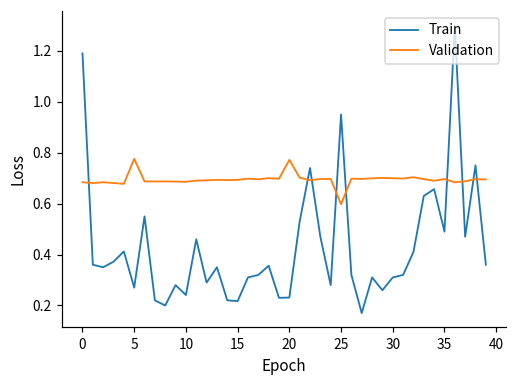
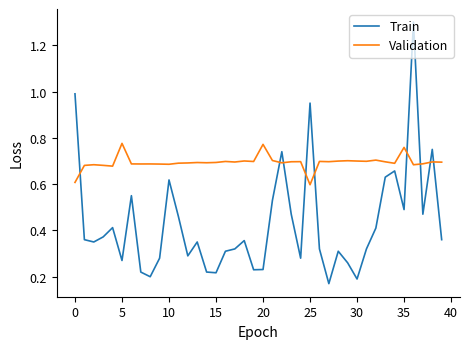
  {
    "Train": {
-     "0": 1.19,
+     "0": 0.99,
      "5": 0.27,
-     "10": 0.24,
+     "10": 0.62,
      "15": 0.22,
      "20": 0.23,
      "25": 0.95,
-     "30": 0.31,
+     "30": 0.19,
      "35": 0.49
    },
    "Validation": {
-     "0": 0.68,
+     "0": 0.61,
      "5": 0.78,
      "10": 0.69,
      "15": 0.69,
      "20": 0.77,
      "25": 0.60,
      "30": 0.70,
-     "35": 0.70
+     "35": 0.76
    }
  }
